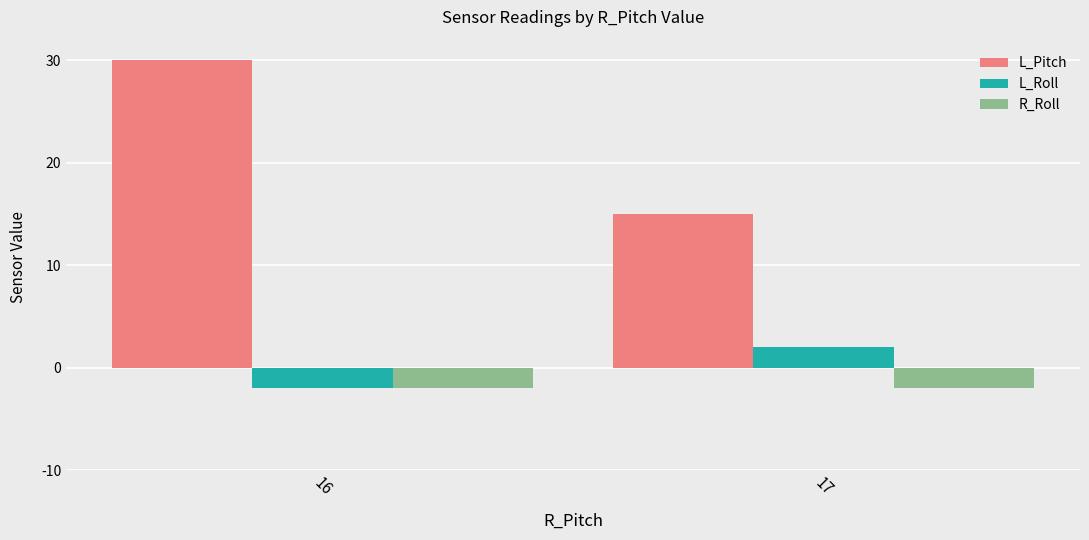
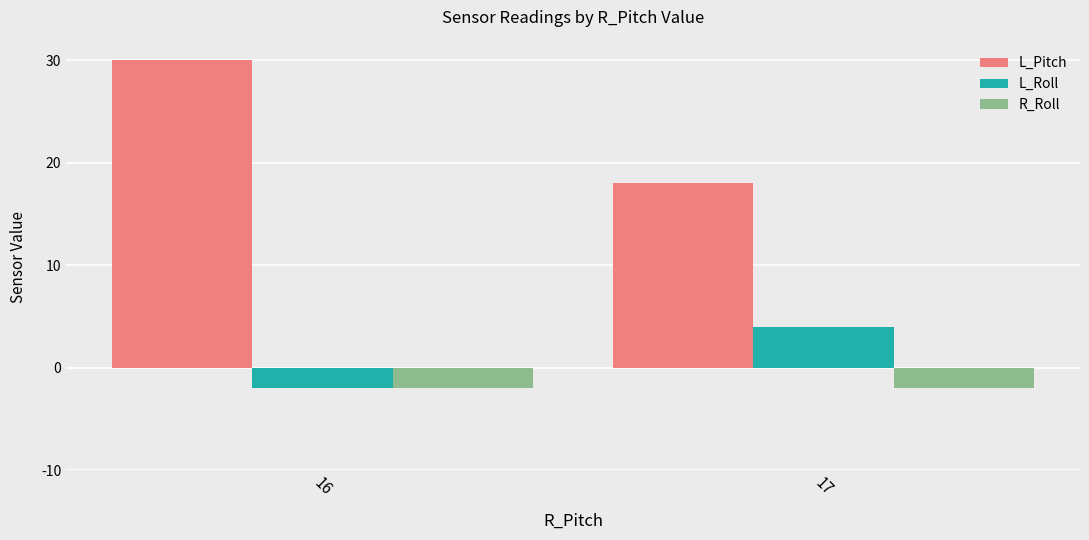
  {
    "L_Pitch": {
      "16": 30,
-     "17": 15
+     "17": 18
    },
    "L_Roll": {
      "16": -2,
-     "17": 2
+     "17": 4
    },
    "R_Roll": {
      "16": -2,
      "17": -2
    }
  }
